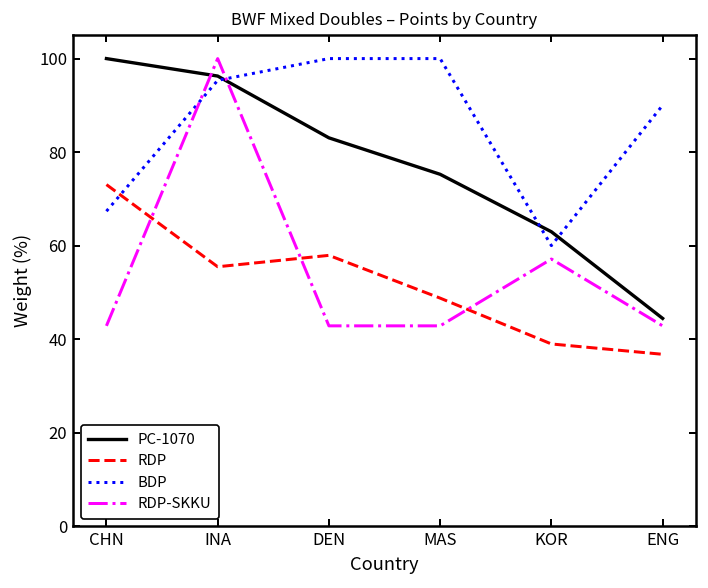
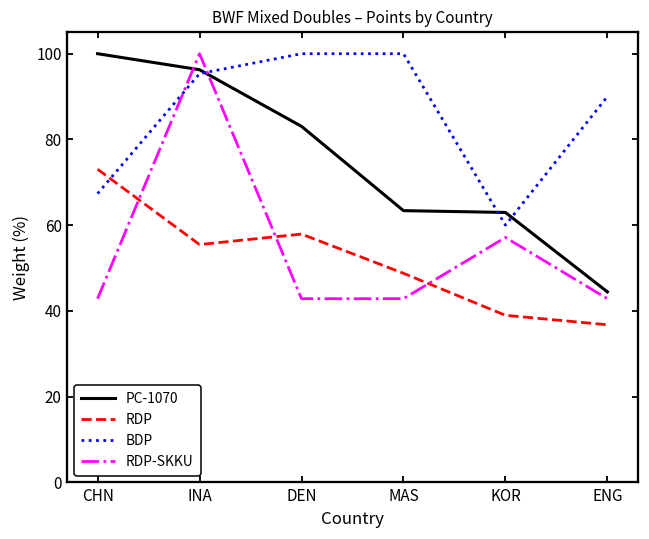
  {
    "PC-1070": {
      "CHN": 100,
      "INA": 96,
      "DEN": 83,
-     "MAS": 75,
+     "MAS": 63,
      "KOR": 63,
      "ENG": 44
    },
    "RDP": {
      "CHN": 73,
      "INA": 55,
      "DEN": 58,
      "MAS": 49,
      "KOR": 39,
      "ENG": 37
    },
    "BDP": {
      "CHN": 67,
      "INA": 95,
      "DEN": 100,
      "MAS": 100,
      "KOR": 60,
      "ENG": 90
    },
    "RDP-SKKU": {
      "CHN": 43,
      "INA": 100,
      "DEN": 43,
      "MAS": 43,
      "KOR": 57,
      "ENG": 43
    }
  }
